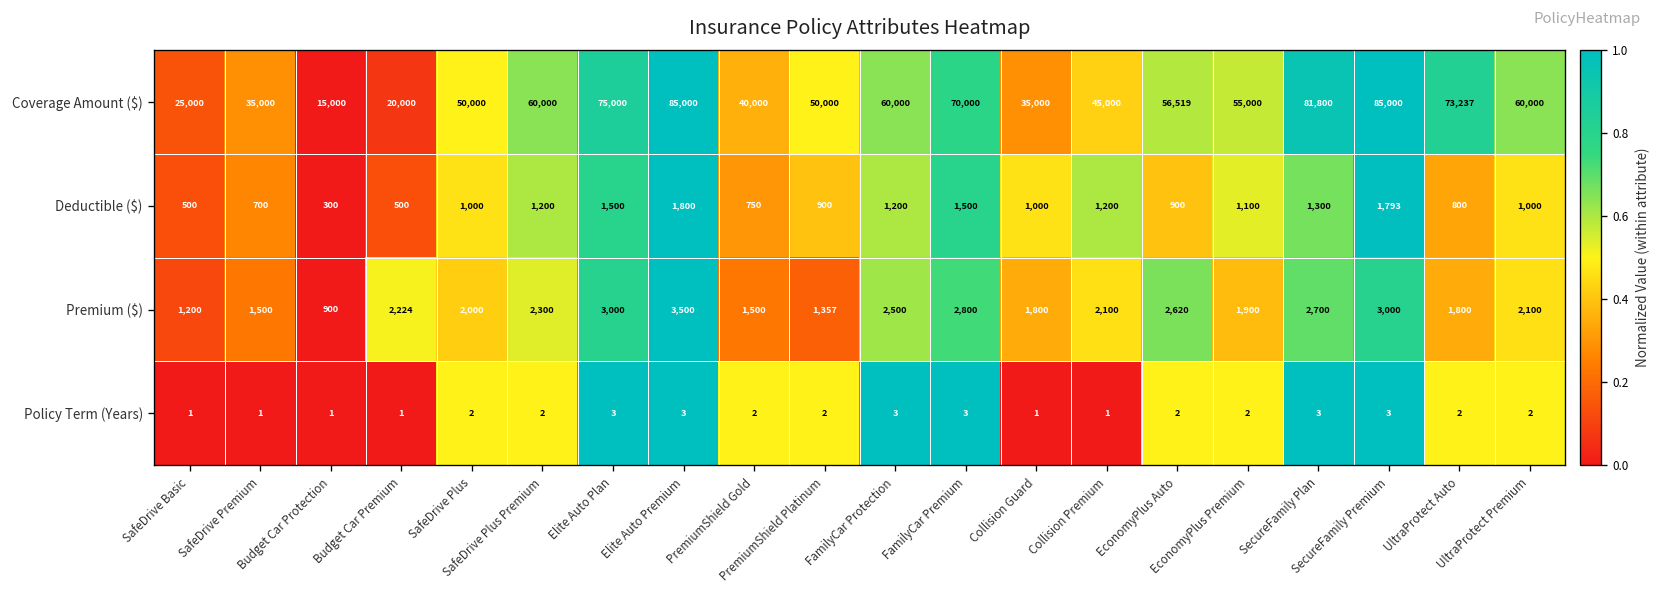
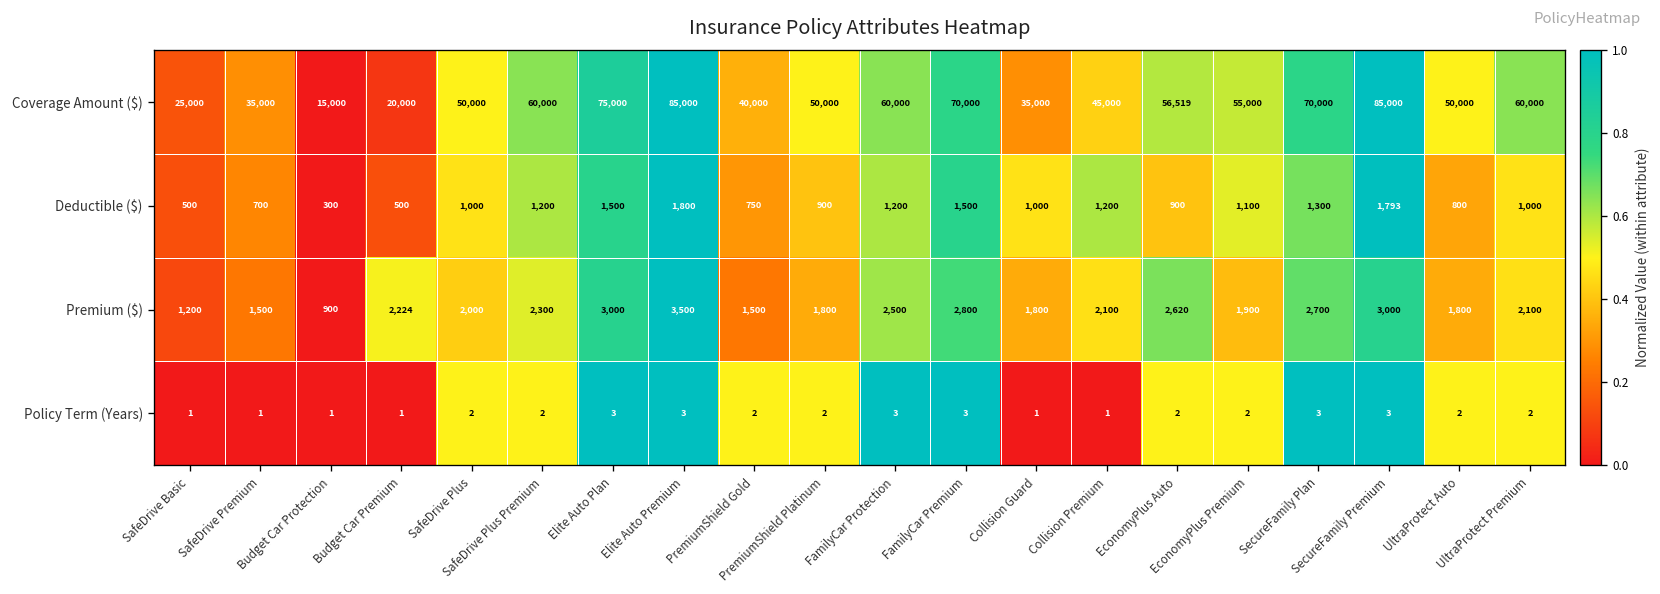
  {
    "Coverage Amount ($)": {
      "SafeDrive Basic": "25,000",
      "SafeDrive Premium": "35,000",
      "Budget Car Protection": "15,000",
      "Budget Car Premium": "20,000",
      "SafeDrive Plus": "50,000",
      "SafeDrive Plus Premium": "60,000",
      "Elite Auto Plan": "75,000",
      "Elite Auto Premium": "85,000",
      "PremiumShield Gold": "40,000",
      "PremiumShield Platinum": "50,000",
      "FamilyCar Protection": "60,000",
      "FamilyCar Premium": "70,000",
      "Collision Guard": "35,000",
      "Collision Premium": "45,000",
      "EconomyPlus Auto": "56,519",
      "EconomyPlus Premium": "55,000",
-     "SecureFamily Plan": "81,800",
+     "SecureFamily Plan": "70,000",
      "SecureFamily Premium": "85,000",
-     "UltraProtect Auto": "73,237",
+     "UltraProtect Auto": "50,000",
      "UltraProtect Premium": "60,000"
    },
    "Deductible ($)": {
      "SafeDrive Basic": "500",
      "SafeDrive Premium": "700",
      "Budget Car Protection": "300",
      "Budget Car Premium": "500",
      "SafeDrive Plus": "1,000",
      "SafeDrive Plus Premium": "1,200",
      "Elite Auto Plan": "1,500",
      "Elite Auto Premium": "1,800",
      "PremiumShield Gold": "750",
      "PremiumShield Platinum": "900",
      "FamilyCar Protection": "1,200",
      "FamilyCar Premium": "1,500",
      "Collision Guard": "1,000",
      "Collision Premium": "1,200",
      "EconomyPlus Auto": "900",
      "EconomyPlus Premium": "1,100",
      "SecureFamily Plan": "1,300",
      "SecureFamily Premium": "1,793",
      "UltraProtect Auto": "800",
      "UltraProtect Premium": "1,000"
    },
    "Premium ($)": {
      "SafeDrive Basic": "1,200",
      "SafeDrive Premium": "1,500",
      "Budget Car Protection": "900",
      "Budget Car Premium": "2,224",
      "SafeDrive Plus": "2,000",
      "SafeDrive Plus Premium": "2,300",
      "Elite Auto Plan": "3,000",
      "Elite Auto Premium": "3,500",
      "PremiumShield Gold": "1,500",
-     "PremiumShield Platinum": "1,357",
+     "PremiumShield Platinum": "1,800",
      "FamilyCar Protection": "2,500",
      "FamilyCar Premium": "2,800",
      "Collision Guard": "1,800",
      "Collision Premium": "2,100",
      "EconomyPlus Auto": "2,620",
      "EconomyPlus Premium": "1,900",
      "SecureFamily Plan": "2,700",
      "SecureFamily Premium": "3,000",
      "UltraProtect Auto": "1,800",
      "UltraProtect Premium": "2,100"
    },
    "Policy Term (Years)": {
      "SafeDrive Basic": "1",
      "SafeDrive Premium": "1",
      "Budget Car Protection": "1",
      "Budget Car Premium": "1",
      "SafeDrive Plus": "2",
      "SafeDrive Plus Premium": "2",
      "Elite Auto Plan": "3",
      "Elite Auto Premium": "3",
      "PremiumShield Gold": "2",
      "PremiumShield Platinum": "2",
      "FamilyCar Protection": "3",
      "FamilyCar Premium": "3",
      "Collision Guard": "1",
      "Collision Premium": "1",
      "EconomyPlus Auto": "2",
      "EconomyPlus Premium": "2",
      "SecureFamily Plan": "3",
      "SecureFamily Premium": "3",
      "UltraProtect Auto": "2",
      "UltraProtect Premium": "2"
    }
  }
